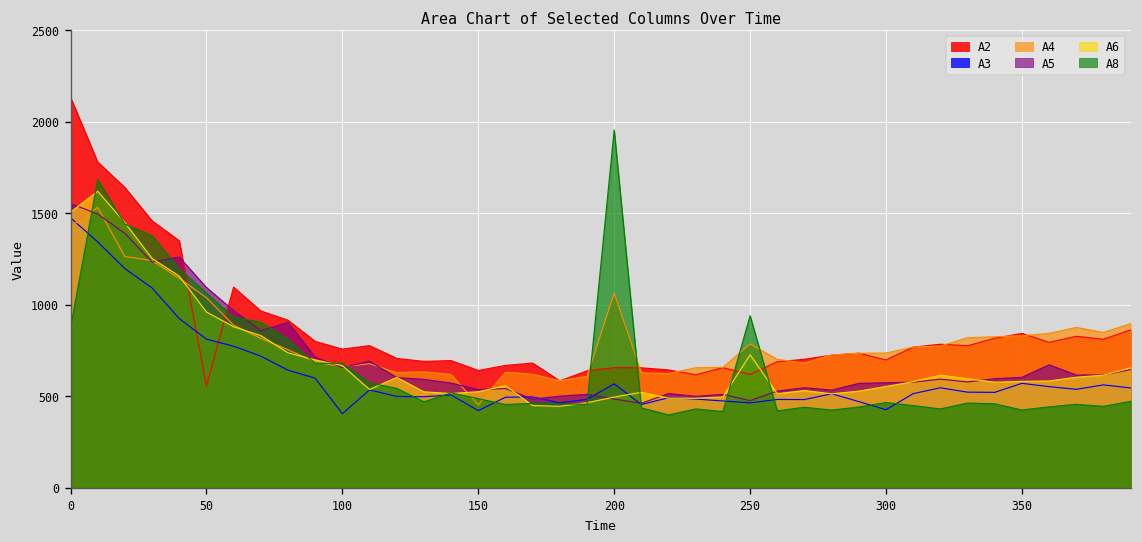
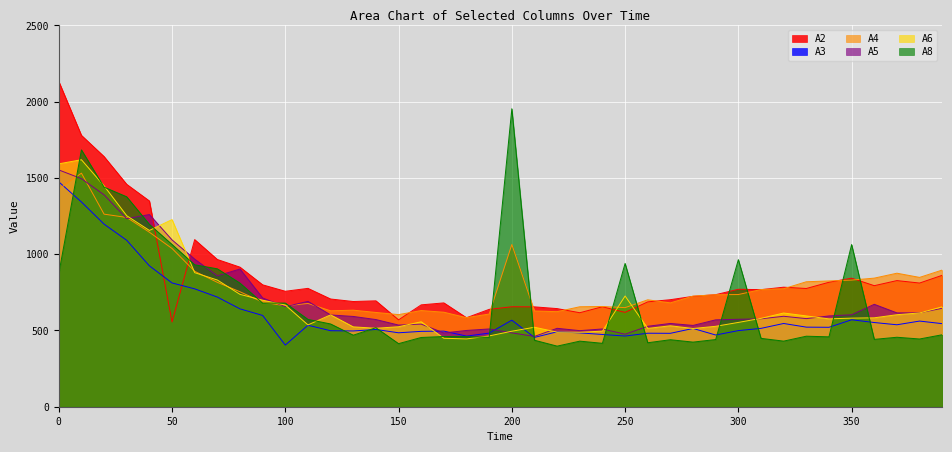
  {
    "A2": {
      "0": 2130,
      "50": 560,
      "100": 760,
-     "150": 640,
+     "150": 570,
      "200": 660,
      "250": 620,
-     "300": 700
+     "300": 770
    },
    "A3": {
      "0": 1470,
      "50": 810,
      "100": 400,
-     "150": 420,
+     "150": 480,
      "200": 570,
-     "300": 430
+     "300": 500
    },
    "A4": {
      "0": 1430,
      "50": 1040,
-     "150": 450,
+     "150": 600,
      "200": 1060,
-     "250": 780,
+     "250": 650,
      "300": 740
    },
    "A5": {
      "0": 1550,
      "50": 1090,
      "300": 570,
      "350": 600
    },
    "A6": {
-     "0": 1510,
-     "50": 960,
+     "0": 1590,
+     "50": 1230,
      "250": 730,
      "300": 550
    },
    "A8": {
      "0": 870,
      "50": 1060,
-     "150": 490,
+     "150": 410,
      "200": 1950,
      "250": 940,
-     "300": 460,
-     "350": 420
+     "300": 960,
+     "350": 1060
    }
  }
